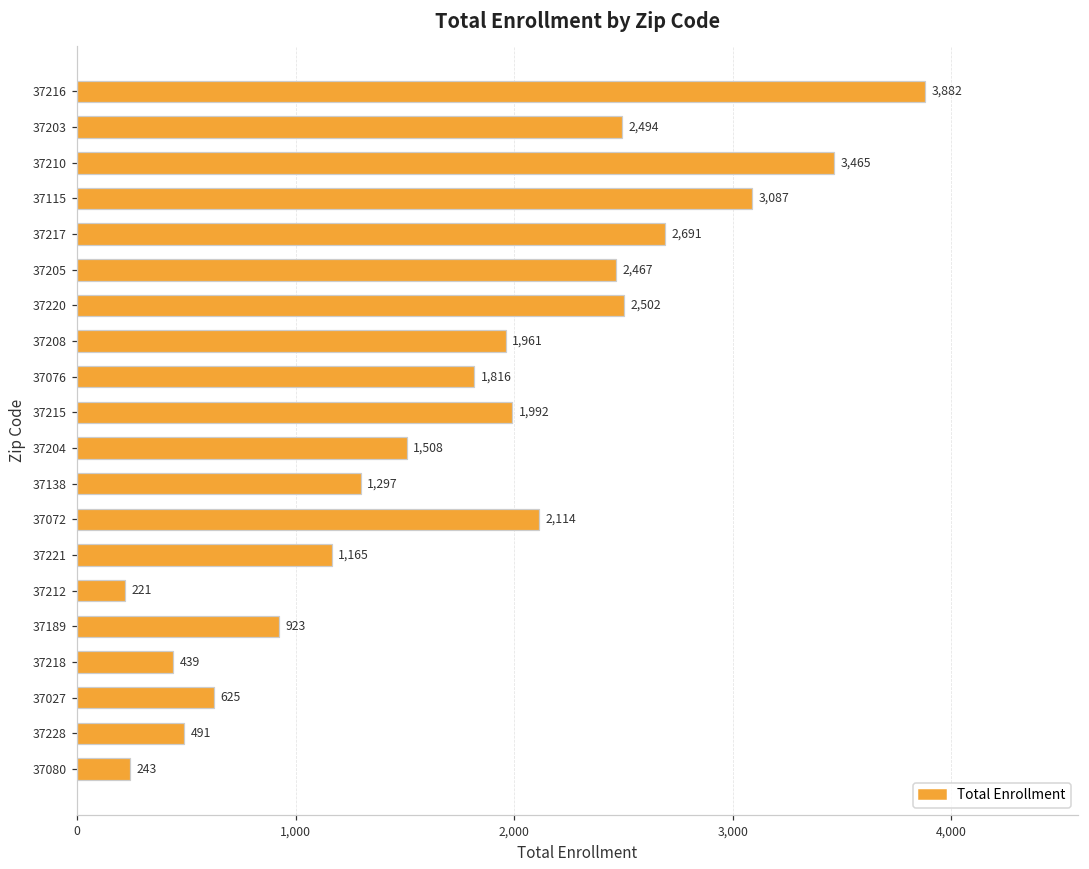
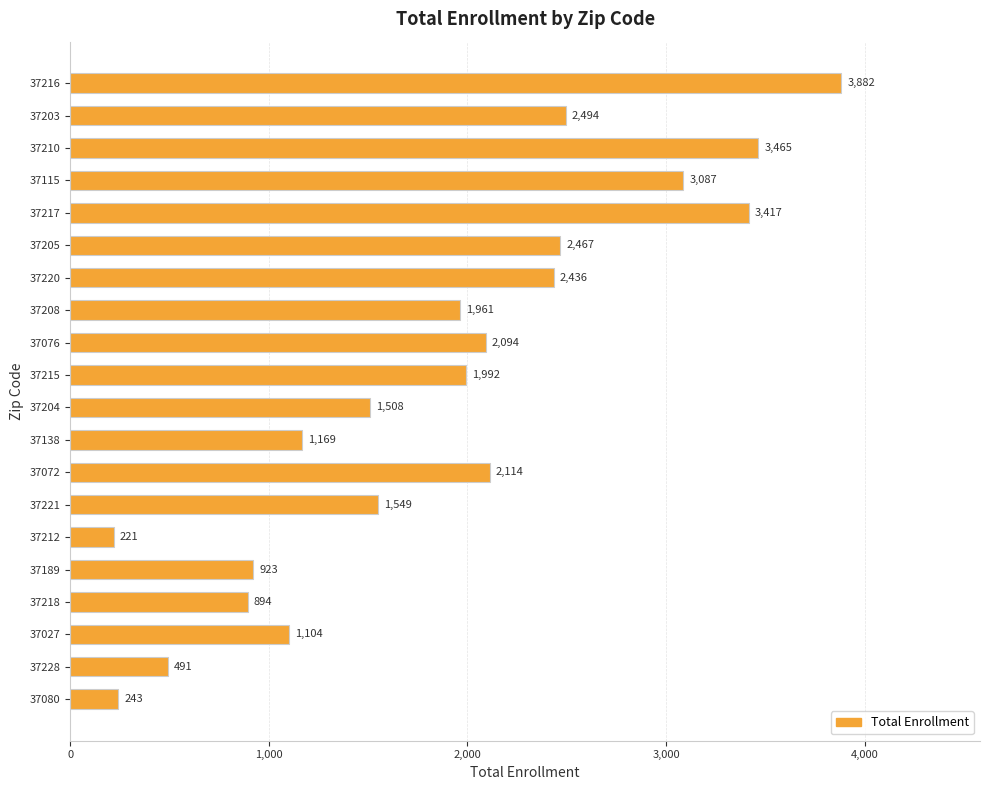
  {
    "37216": "3,882",
    "37203": "2,494",
    "37210": "3,465",
    "37115": "3,087",
-   "37217": "2,691",
+   "37217": "3,417",
    "37205": "2,467",
-   "37220": "2,502",
+   "37220": "2,436",
    "37208": "1,961",
-   "37076": "1,816",
+   "37076": "2,094",
    "37215": "1,992",
    "37204": "1,508",
-   "37138": "1,297",
+   "37138": "1,169",
    "37072": "2,114",
-   "37221": "1,165",
+   "37221": "1,549",
    "37212": "221",
    "37189": "923",
-   "37218": "439",
-   "37027": "625",
+   "37218": "894",
+   "37027": "1,104",
    "37228": "491",
    "37080": "243"
  }
